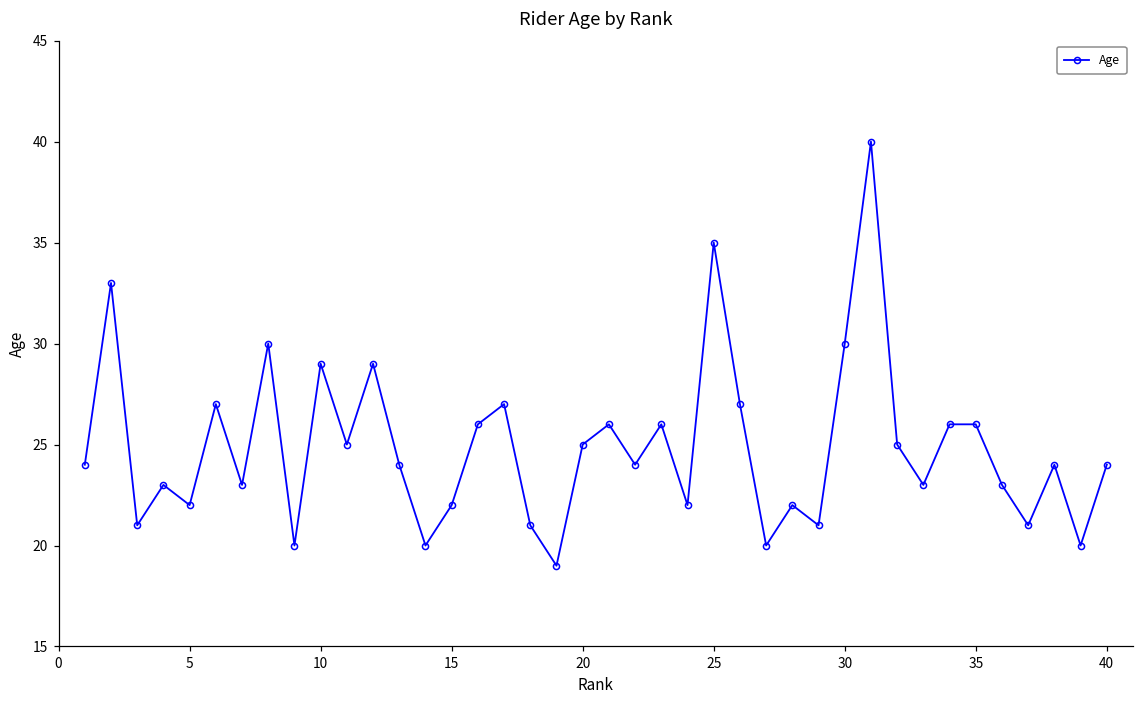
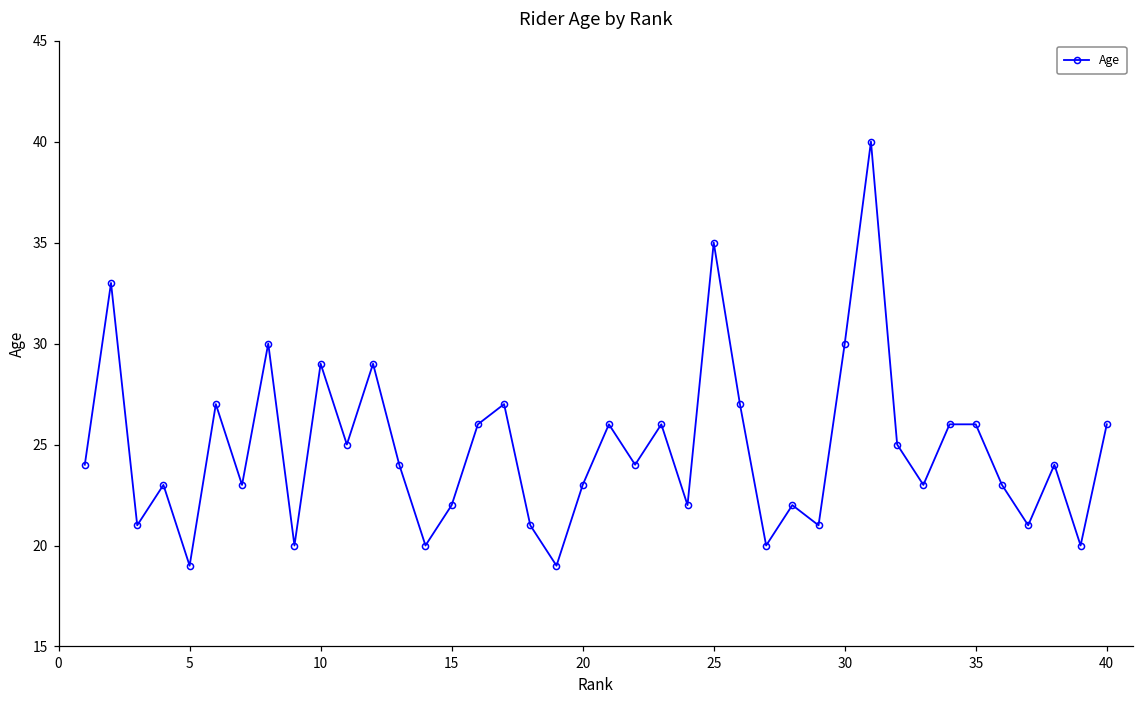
  {
-   "5": 22,
+   "5": 19,
    "10": 29,
    "15": 22,
-   "20": 25,
+   "20": 23,
    "25": 35,
    "30": 30,
    "35": 26,
-   "40": 24
+   "40": 26
  }
